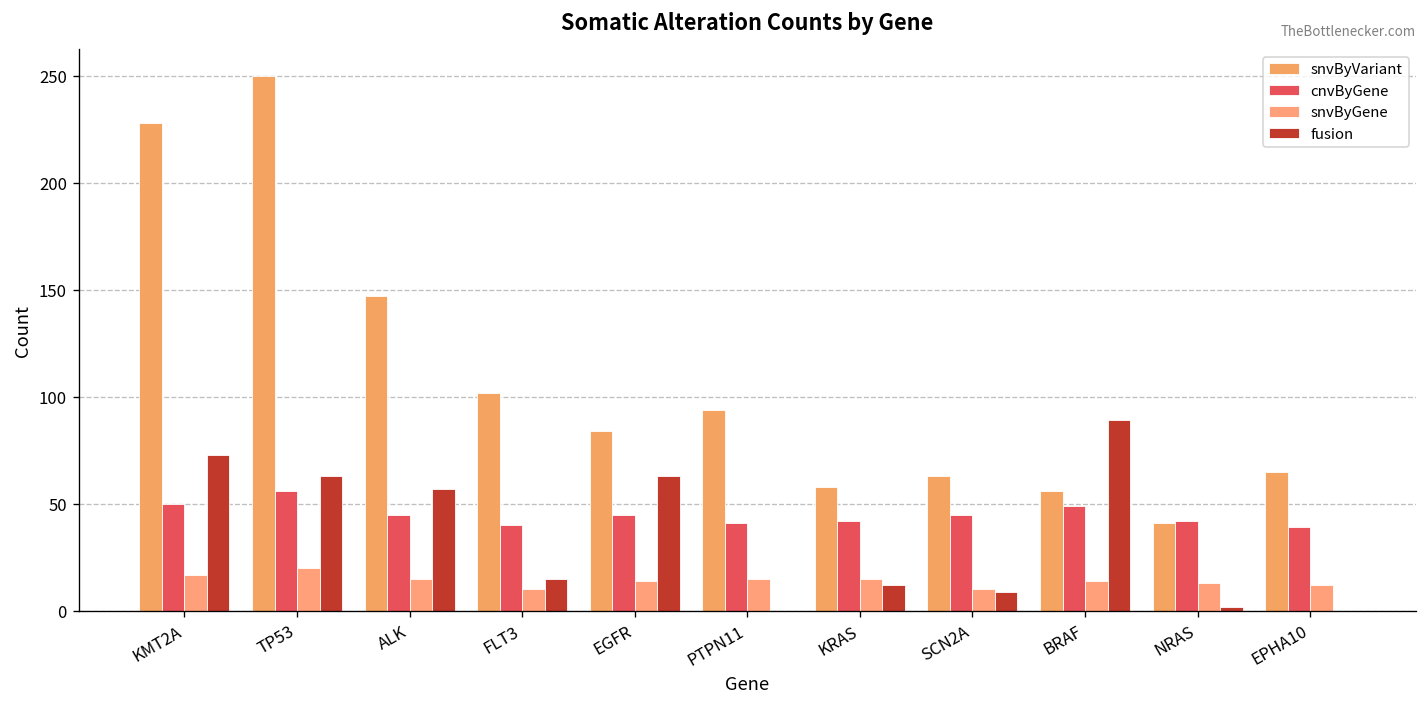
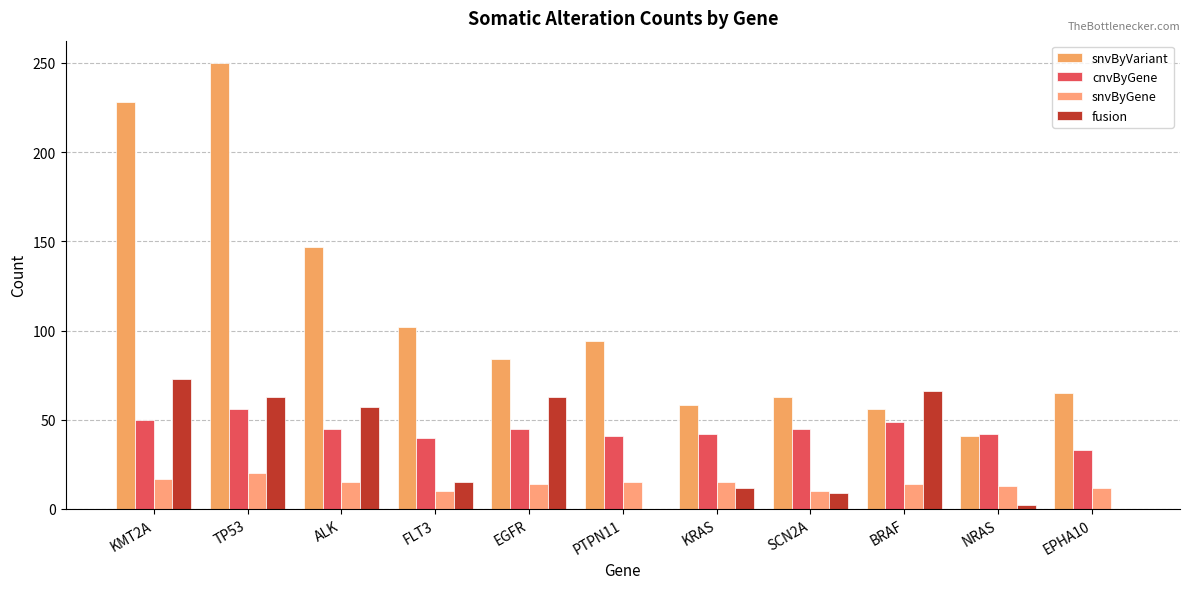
  {
    "cnvByGene": {
      "KMT2A": 50,
      "TP53": 56,
      "ALK": 45,
      "FLT3": 40,
      "EGFR": 45,
      "PTPN11": 41,
      "KRAS": 42,
      "SCN2A": 45,
      "BRAF": 49,
      "NRAS": 42,
-     "EPHA10": 39
+     "EPHA10": 33
    },
    "fusion": {
      "KMT2A": 73,
      "TP53": 63,
      "ALK": 57,
      "FLT3": 15,
      "EGFR": 63,
      "PTPN11": 0,
      "KRAS": 12,
      "SCN2A": 9,
-     "BRAF": 89,
+     "BRAF": 66,
      "NRAS": 2,
      "EPHA10": 0
    }
  }
